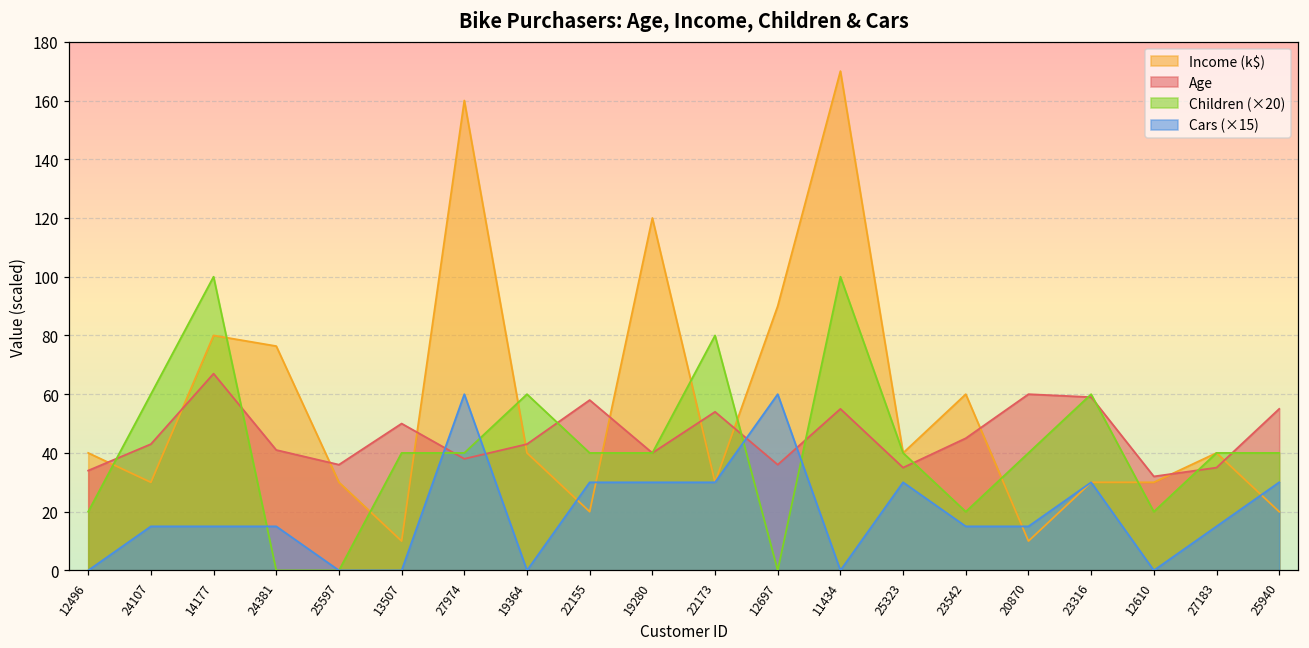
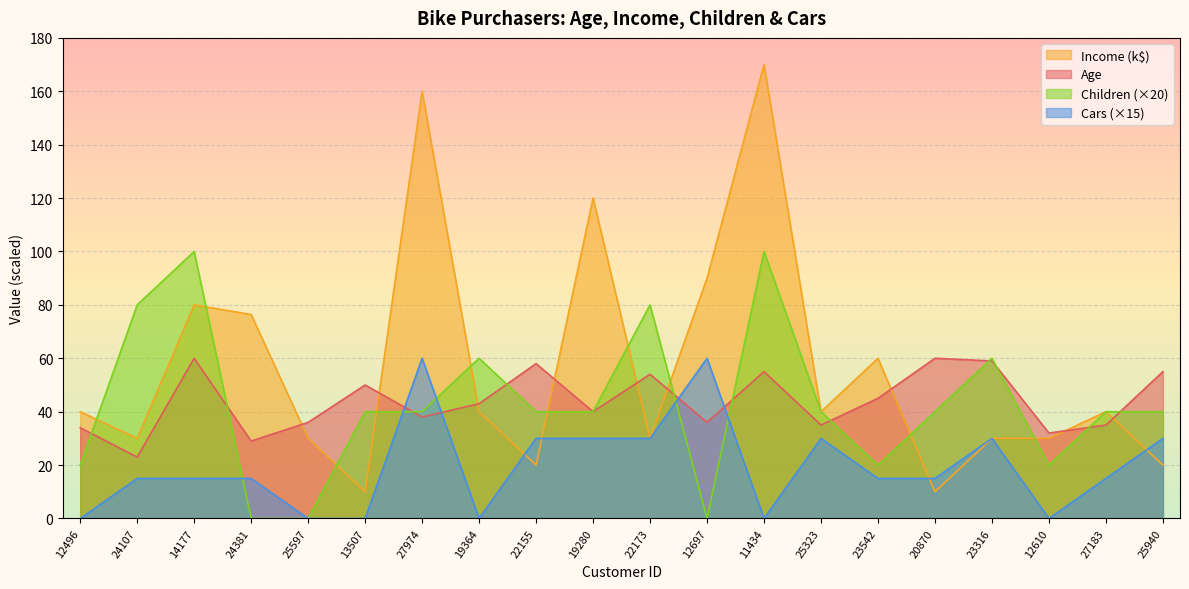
  {
    "Income (k$)": {
      "12496": 40,
      "24107": 30,
      "14177": 80,
      "24381": 76,
      "25597": 30,
      "13507": 10,
      "27974": 160,
      "19364": 40,
      "22155": 20,
      "19280": 120,
      "12697": 90,
      "11434": 170,
      "23542": 60,
      "20870": 10,
      "12610": 30,
      "25940": 20
    },
    "Age": {
      "12496": 34,
-     "24107": 43,
-     "14177": 67,
-     "24381": 41,
+     "24107": 23,
+     "14177": 60,
+     "24381": 29,
      "25597": 36,
      "13507": 50,
      "27974": 38,
      "19364": 43,
      "22155": 58,
      "22173": 54,
      "12697": 36,
      "11434": 55,
      "25323": 35,
      "23542": 45,
      "20870": 60,
      "23316": 59,
      "12610": 32,
      "27183": 35,
      "25940": 55
    },
    "Children (×20)": {
      "12496": 20,
-     "24107": 60,
+     "24107": 80,
      "14177": 100,
      "24381": 0,
      "13507": 40,
      "27974": 40,
      "19364": 60,
      "22155": 40,
      "22173": 80,
      "12697": 0,
      "11434": 100,
      "23542": 20,
      "20870": 40,
      "23316": 60,
      "12610": 20,
      "25940": 40
    },
    "Cars (×15)": {
      "12496": 0,
      "24107": 15,
      "14177": 15,
      "24381": 15,
      "13507": 0,
      "27974": 60,
      "19364": 0,
      "22155": 30,
      "19280": 30,
      "12697": 60,
      "11434": 0,
      "25323": 30,
      "23542": 15,
      "20870": 15,
      "12610": 0,
      "27183": 15,
      "25940": 30
    }
  }
